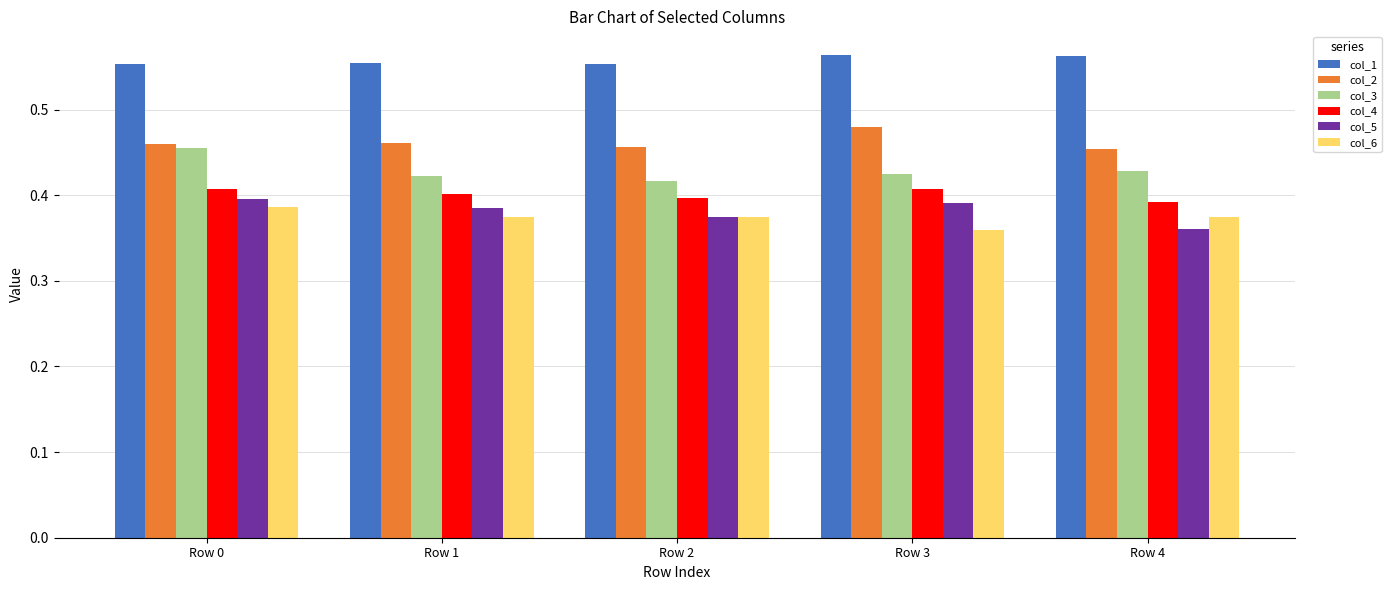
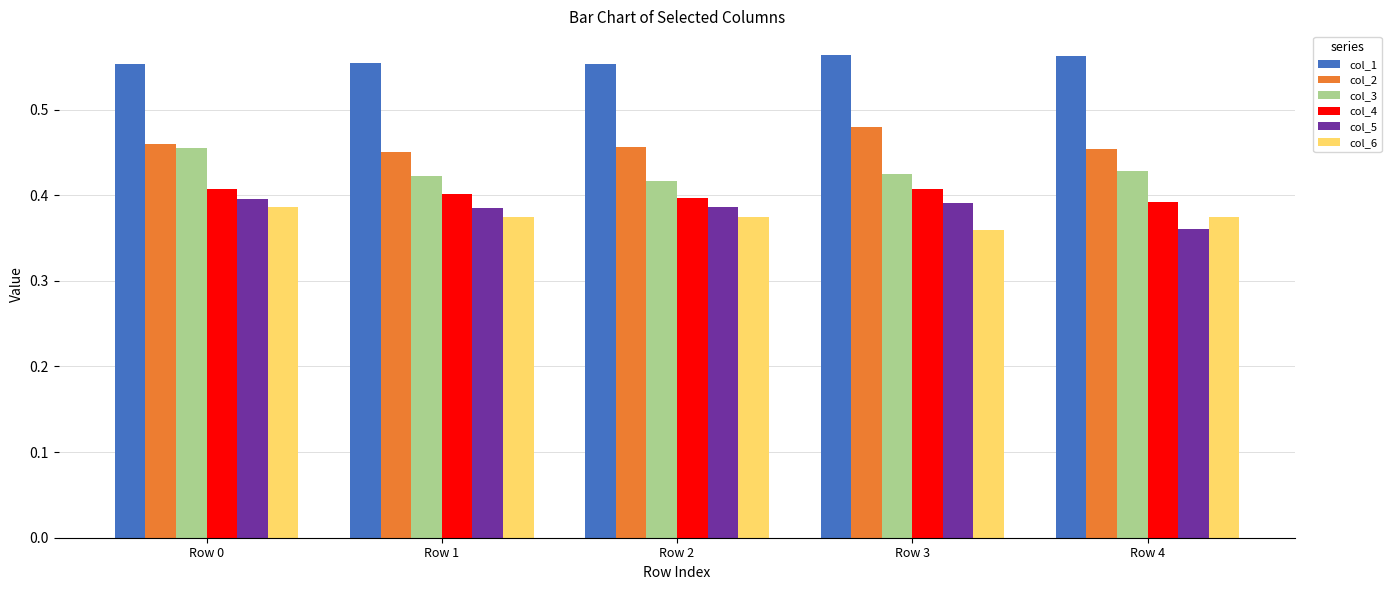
  {
    "col_1": {
      "Row 0": 0.55,
      "Row 1": 0.55,
      "Row 2": 0.55,
      "Row 3": 0.56,
      "Row 4": 0.56
    },
    "col_2": {
      "Row 0": 0.46,
-     "Row 1": 0.46,
+     "Row 1": 0.45,
      "Row 2": 0.46,
      "Row 3": 0.48,
      "Row 4": 0.45
    },
    "col_3": {
      "Row 0": 0.45,
      "Row 1": 0.42,
      "Row 2": 0.42,
      "Row 3": 0.43,
      "Row 4": 0.43
    },
    "col_4": {
      "Row 0": 0.41,
      "Row 1": 0.40,
      "Row 2": 0.40,
      "Row 3": 0.41,
      "Row 4": 0.39
    },
    "col_5": {
      "Row 0": 0.40,
      "Row 1": 0.39,
-     "Row 2": 0.37,
+     "Row 2": 0.39,
      "Row 3": 0.39,
      "Row 4": 0.36
    },
    "col_6": {
      "Row 0": 0.39,
      "Row 1": 0.37,
      "Row 2": 0.38,
      "Row 3": 0.36,
      "Row 4": 0.37
    }
  }
